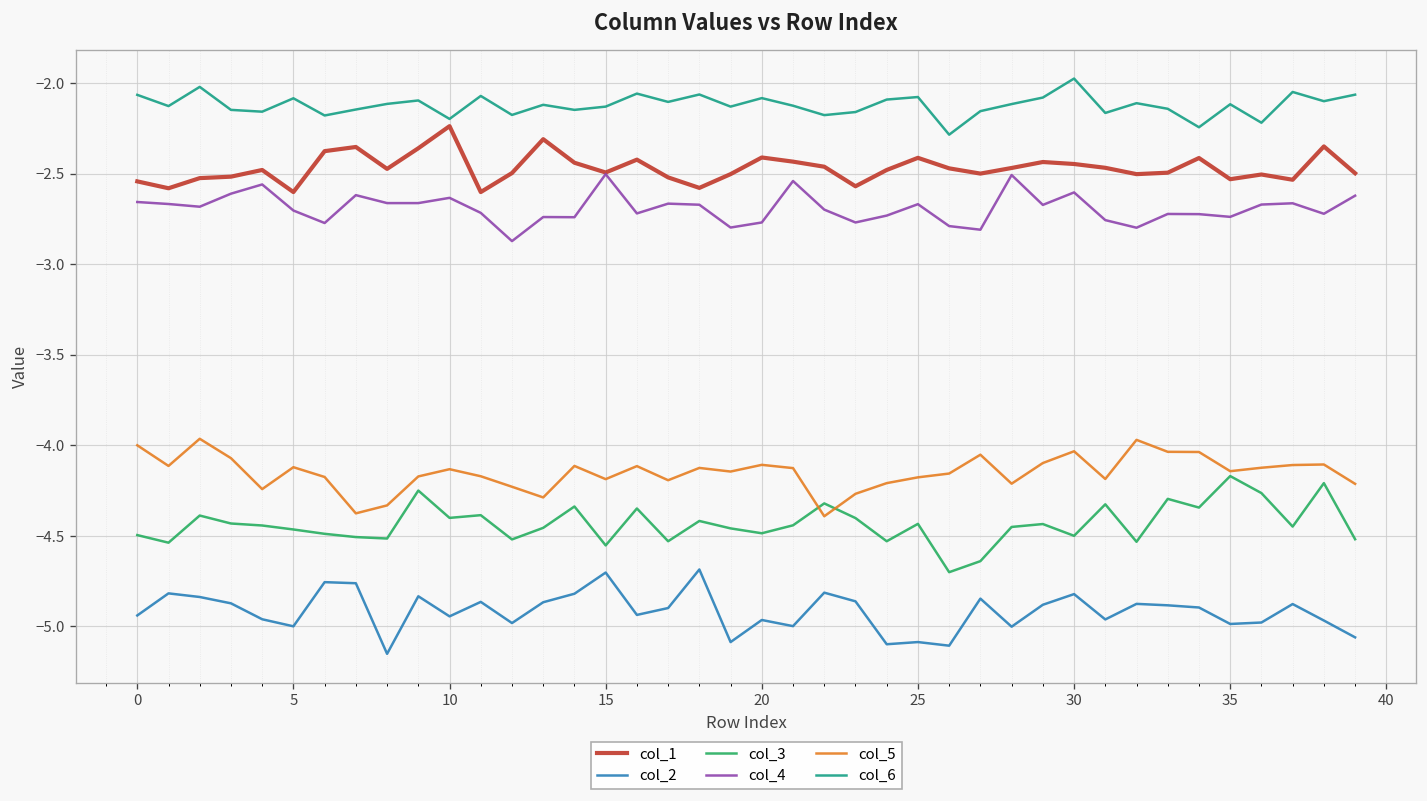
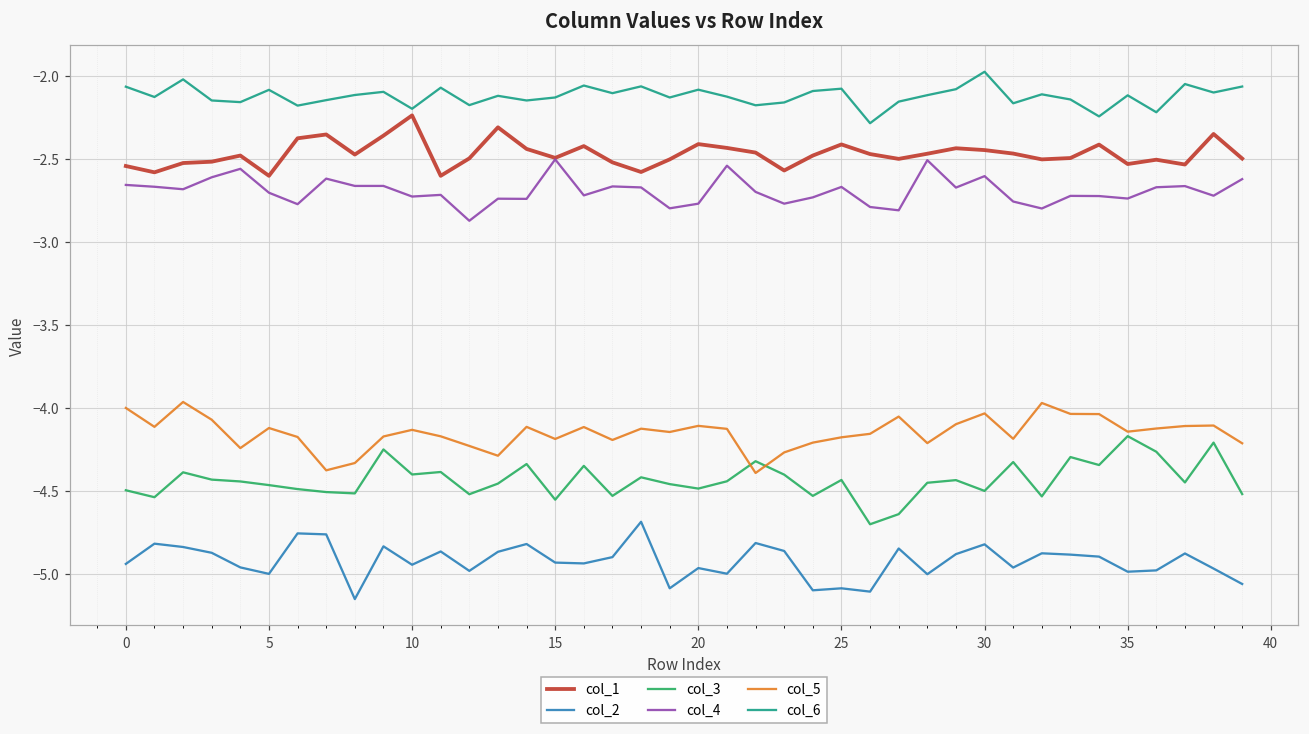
  {
    "col_1": {
      "0": -2.54,
      "5": -2.60,
      "10": -2.24,
      "20": -2.41,
      "25": -2.41,
      "30": -2.45,
      "35": -2.53
    },
    "col_2": {
      "0": -4.94,
      "5": -5.00,
      "10": -4.95,
-     "15": -4.70,
+     "15": -4.93,
      "20": -4.97,
      "25": -5.09,
      "30": -4.82,
      "35": -4.99
    },
    "col_4": {
      "0": -2.66,
      "5": -2.70,
-     "10": -2.63,
+     "10": -2.73,
      "20": -2.77,
      "25": -2.67,
      "30": -2.60,
      "35": -2.74
    },
    "col_5": {
      "0": -4.00,
      "5": -4.12,
      "10": -4.13,
      "15": -4.19,
      "20": -4.11,
      "25": -4.18,
      "30": -4.03,
      "35": -4.14
    }
  }
